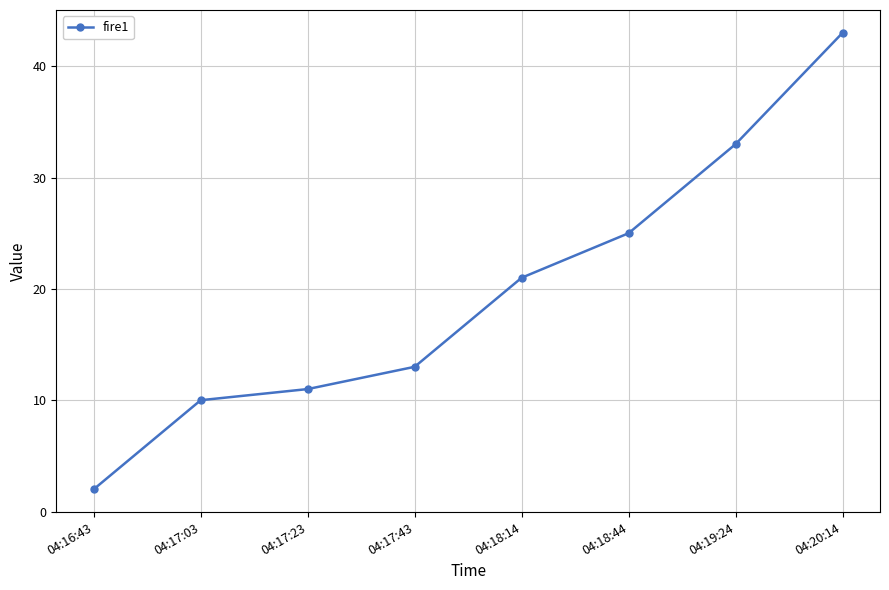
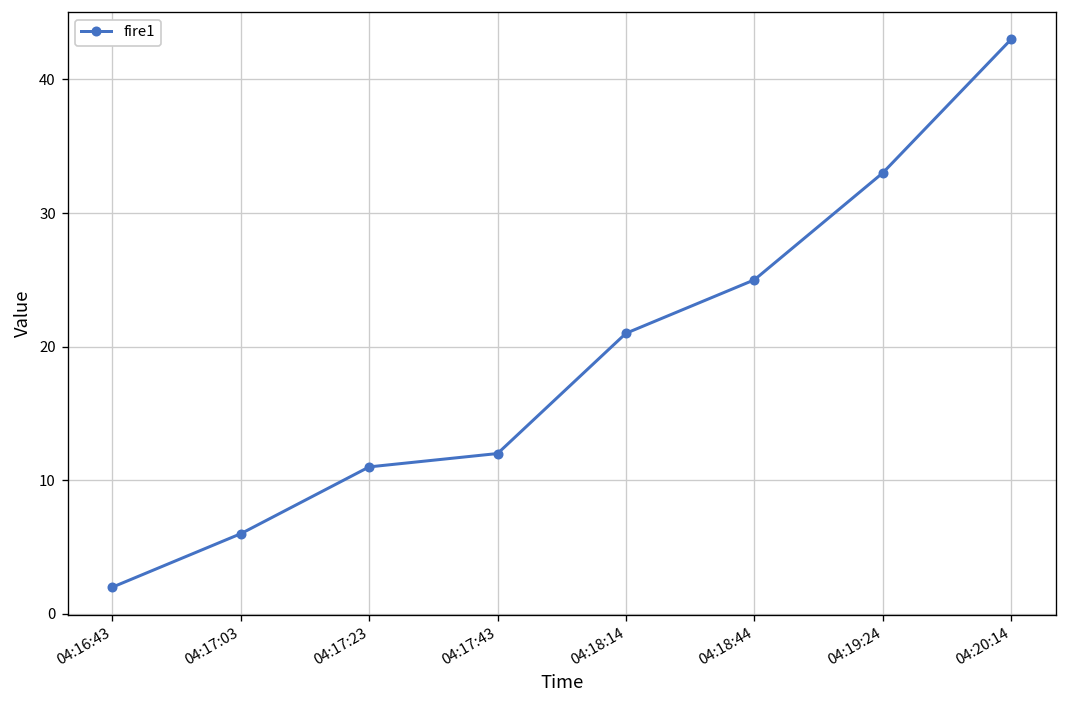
  {
    "04:16:43": 2,
-   "04:17:03": 10,
+   "04:17:03": 6,
    "04:17:23": 11,
-   "04:17:43": 13,
+   "04:17:43": 12,
    "04:18:14": 21,
    "04:18:44": 25,
    "04:19:24": 33,
    "04:20:14": 43
  }
